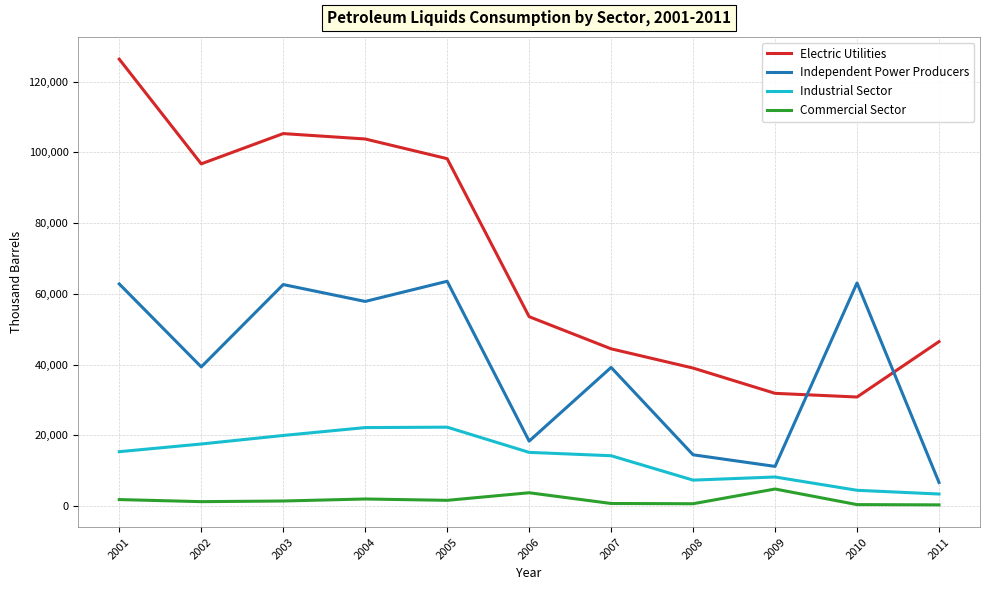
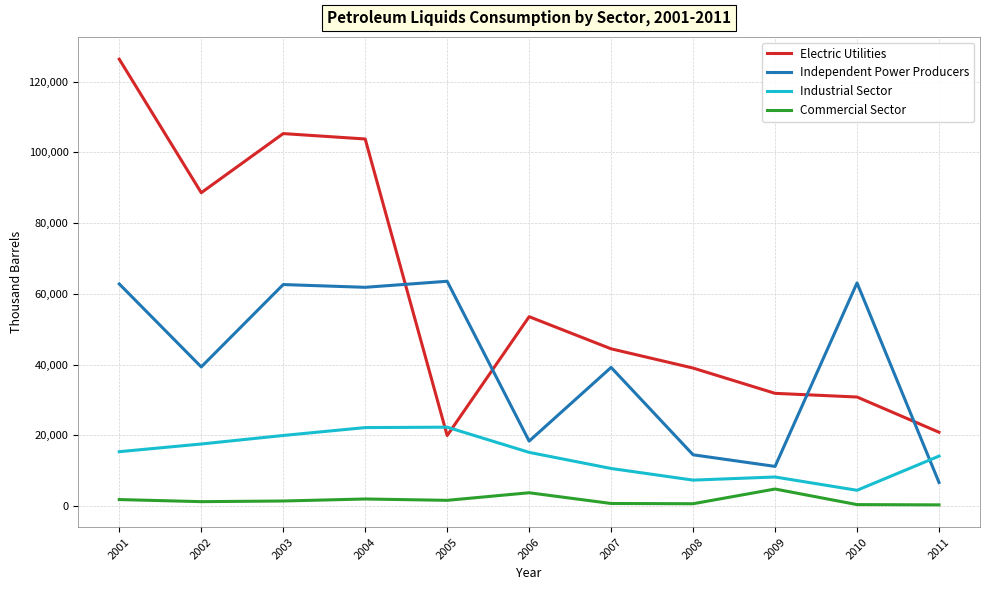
  {
    "Electric Utilities": {
      "2001": "126,000",
-     "2002": "97,000",
+     "2002": "89,000",
      "2003": "105,000",
      "2004": "104,000",
-     "2005": "98,000",
+     "2005": "20,000",
      "2006": "54,000",
      "2007": "44,000",
      "2008": "39,000",
      "2009": "32,000",
      "2010": "31,000",
-     "2011": "46,000"
+     "2011": "21,000"
    },
    "Independent Power Producers": {
      "2001": "63,000",
      "2002": "39,000",
      "2003": "63,000",
-     "2004": "58,000",
+     "2004": "62,000",
      "2005": "64,000",
      "2006": "18,000",
      "2007": "39,000",
      "2008": "14,000",
      "2009": "11,000",
      "2010": "63,000",
      "2011": "7,000"
    },
    "Industrial Sector": {
      "2001": "15,000",
      "2002": "18,000",
      "2003": "20,000",
      "2004": "22,000",
      "2005": "22,000",
      "2006": "15,000",
-     "2007": "14,000",
+     "2007": "11,000",
      "2008": "7,000",
      "2009": "8,000",
      "2010": "4,000",
-     "2011": "3,000"
+     "2011": "14,000"
    },
    "Commercial Sector": {
      "2001": "2,000",
      "2002": "1,000",
      "2003": "1,000",
      "2004": "2,000",
      "2005": "2,000",
      "2006": "4,000",
      "2007": "1,000",
      "2008": "1,000",
      "2009": "5,000",
      "2010": "0",
      "2011": "0"
    }
  }
